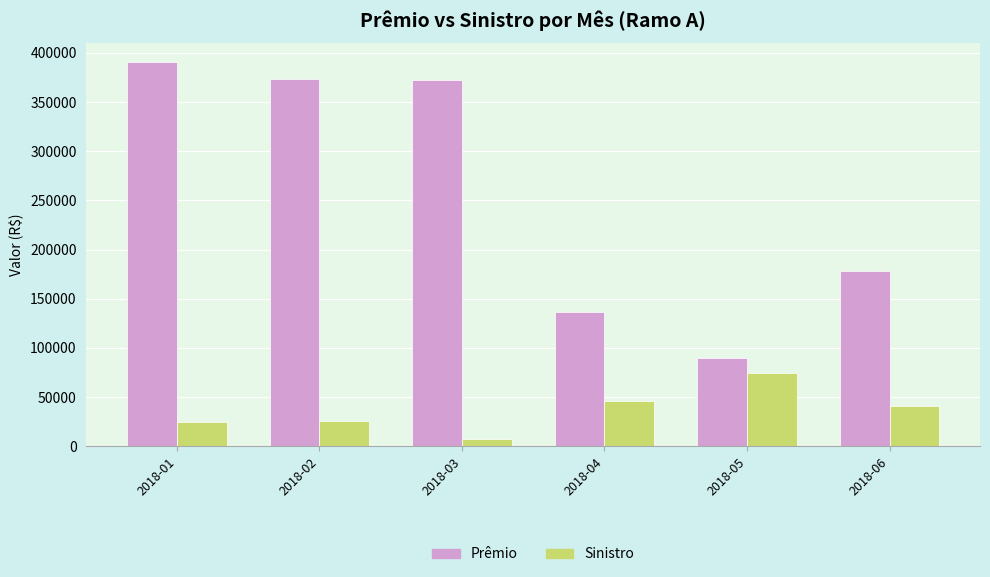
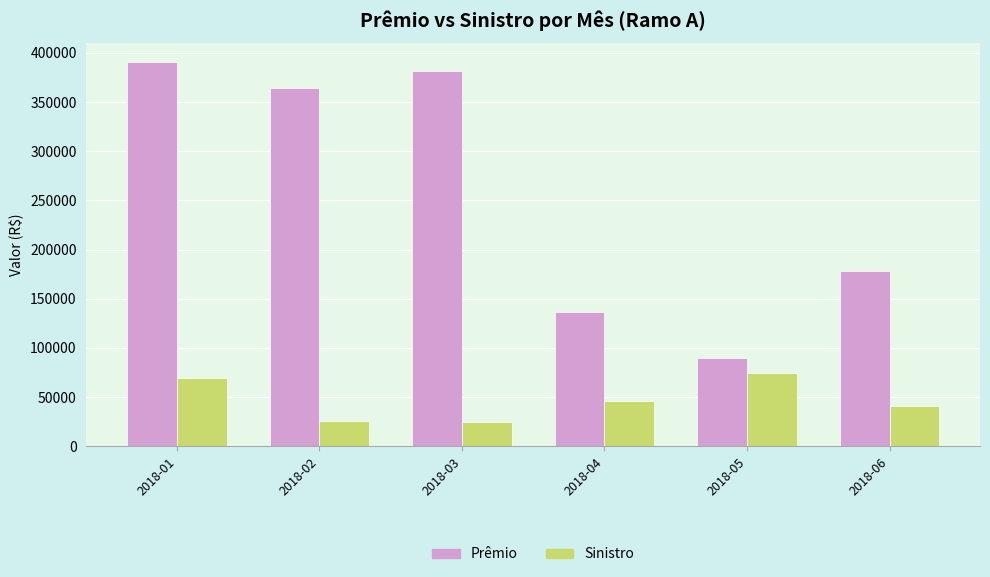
  {
    "Prêmio": {
      "2018-01": 390000,
-     "2018-02": 370000,
-     "2018-03": 370000,
+     "2018-02": 360000,
+     "2018-03": 380000,
      "2018-04": 140000,
      "2018-05": 90000,
      "2018-06": 180000
    },
    "Sinistro": {
-     "2018-01": 20000,
+     "2018-01": 70000,
      "2018-02": 30000,
-     "2018-03": 10000,
+     "2018-03": 20000,
      "2018-04": 50000,
      "2018-05": 70000,
      "2018-06": 40000
    }
  }
